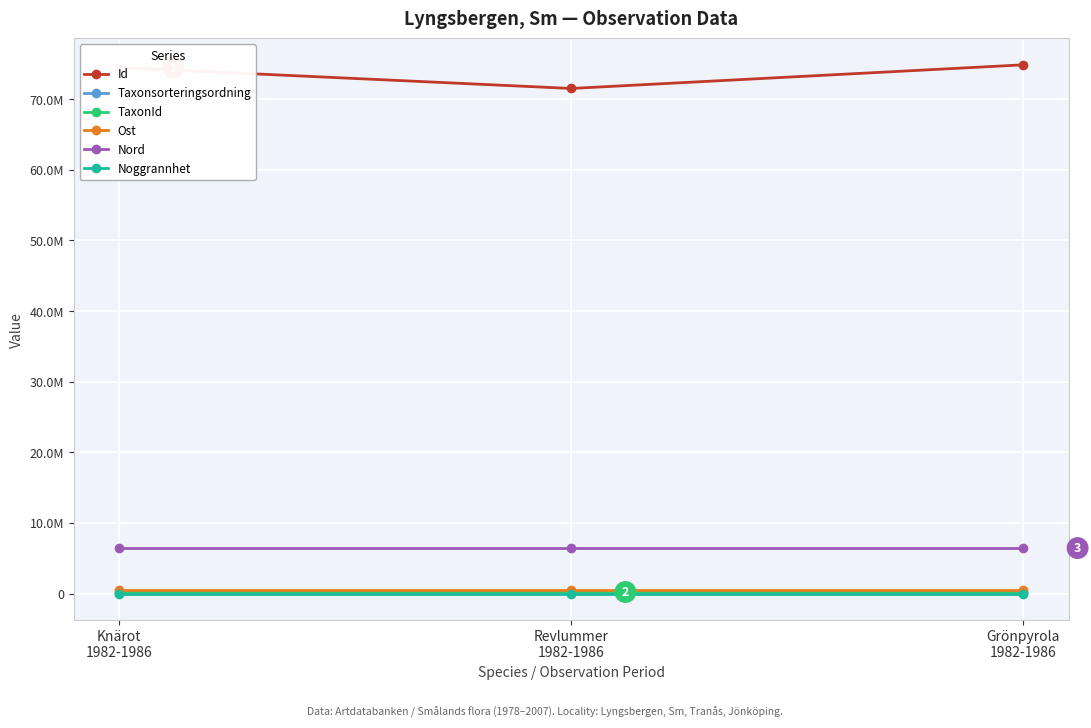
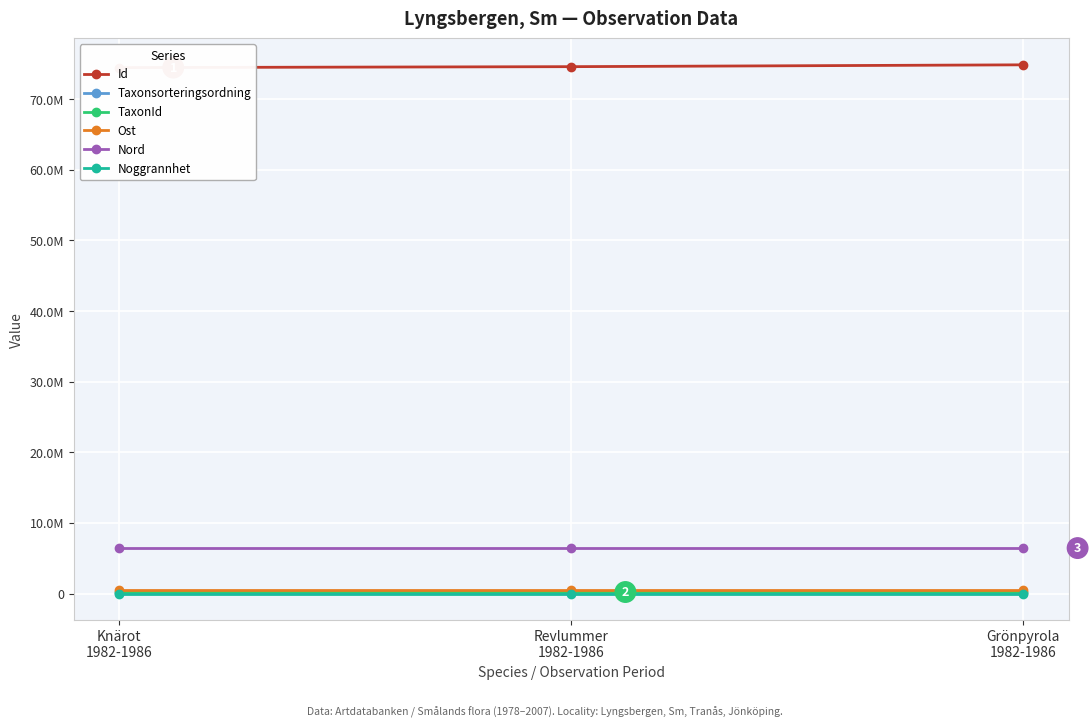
  {
    "Id": {
-     "Revlummer 1982-1986": 72000000,
+     "Revlummer 1982-1986": 75000000,
      "Grönpyrola 1982-1986": 75000000
    },
    "Nord": {
      "Knärot 1982-1986": 6000000,
      "Revlummer 1982-1986": 6000000,
      "Grönpyrola 1982-1986": 6000000
    }
  }
